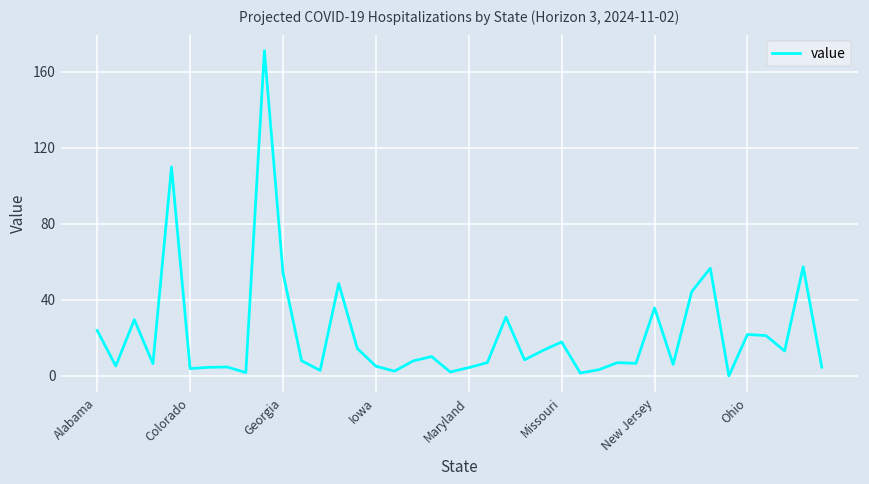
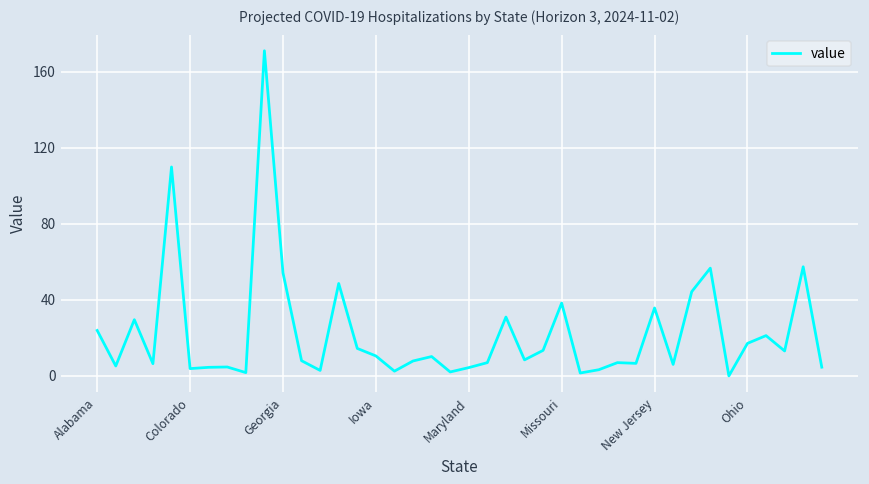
  {
    "Alabama": 24,
    "Colorado": 4,
    "Georgia": 54,
-   "Iowa": 5,
+   "Iowa": 10,
    "Maryland": 4,
-   "Missouri": 18,
+   "Missouri": 38,
    "New Jersey": 36,
-   "Ohio": 22
+   "Ohio": 17
  }
